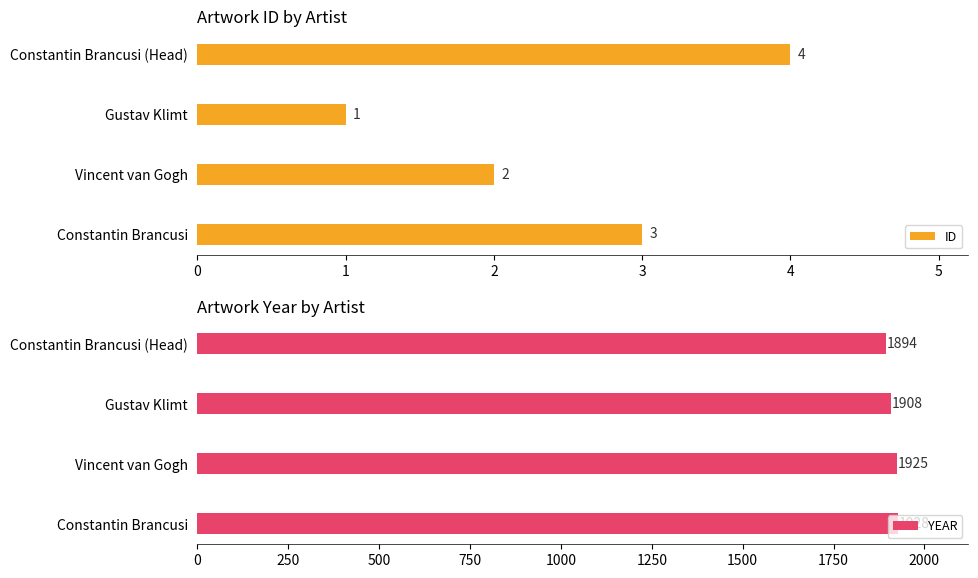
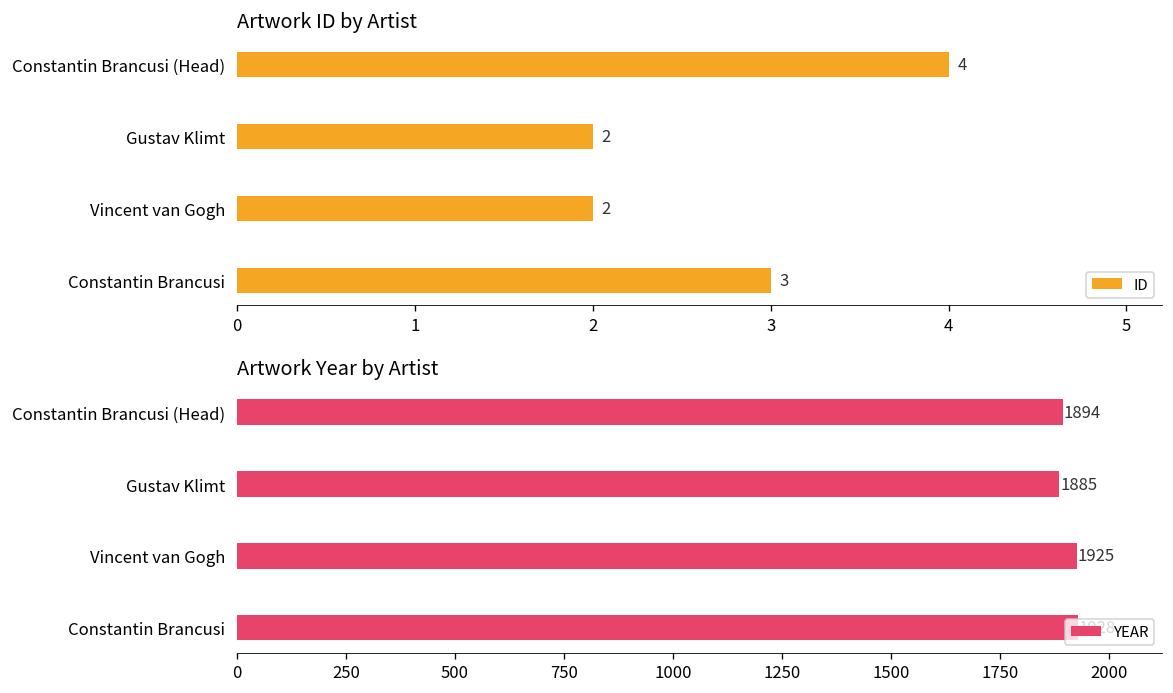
  {
    "Artwork ID by Artist": {
      "Constantin Brancusi (Head)": 4,
-     "Gustav Klimt": 1,
+     "Gustav Klimt": 2,
      "Vincent van Gogh": 2,
      "Constantin Brancusi": 3
    },
    "Artwork Year by Artist": {
      "Constantin Brancusi (Head)": 1894,
-     "Gustav Klimt": 1908,
+     "Gustav Klimt": 1885,
      "Vincent van Gogh": 1925
    }
  }
